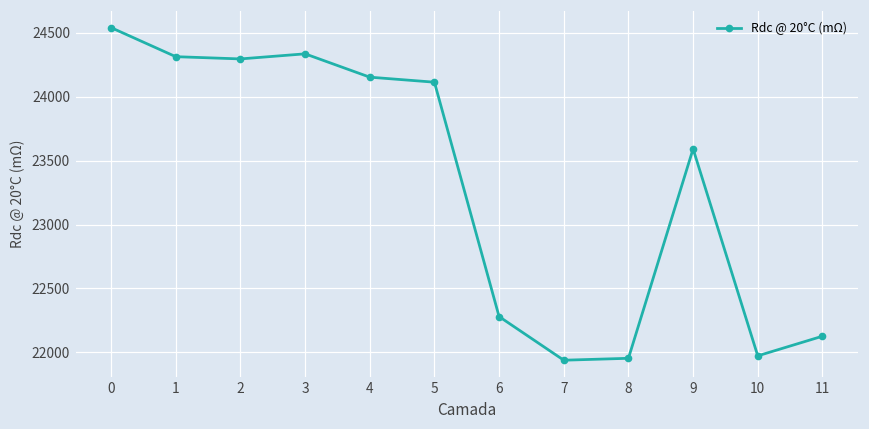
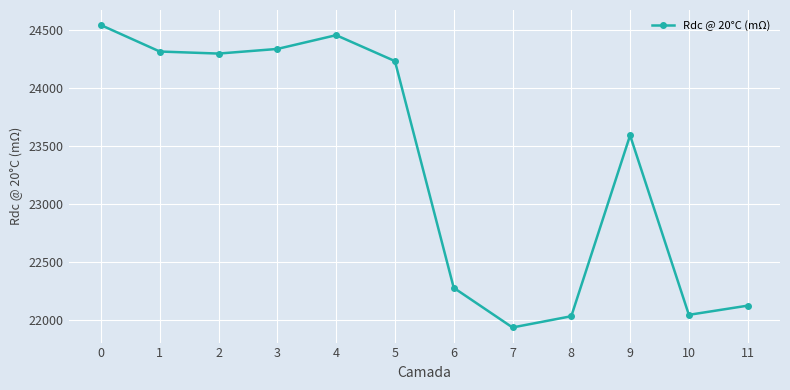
  {
    "0": 24540,
    "1": 24310,
    "2": 24290,
    "3": 24330,
-   "4": 24150,
-   "5": 24110,
+   "4": 24450,
+   "5": 24230,
    "6": 22280,
    "7": 21940,
-   "8": 21950,
+   "8": 22040,
    "9": 23590,
-   "10": 21970,
+   "10": 22050,
    "11": 22130
  }
